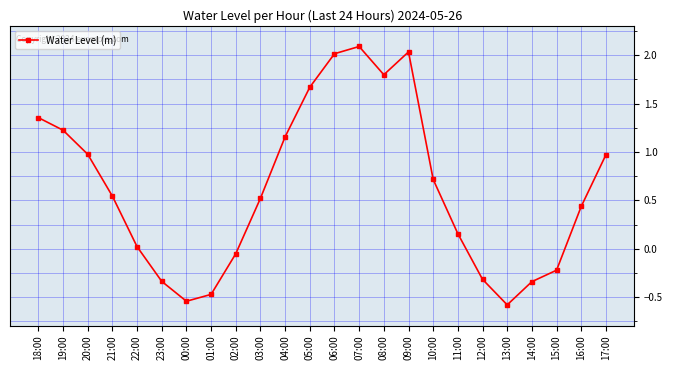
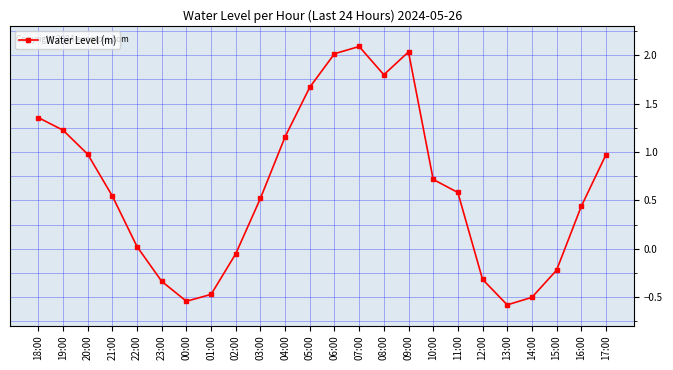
  {
    "18:00": 1.4,
    "19:00": 1.2,
    "20:00": 1.0,
    "21:00": 0.5,
    "22:00": 0.0,
    "23:00": -0.3,
    "00:00": -0.5,
    "01:00": -0.5,
    "02:00": -0.1,
    "03:00": 0.5,
    "04:00": 1.2,
    "05:00": 1.7,
    "06:00": 2.0,
    "07:00": 2.1,
    "08:00": 1.8,
    "09:00": 2.0,
    "10:00": 0.7,
-   "11:00": 0.2,
+   "11:00": 0.6,
    "12:00": -0.3,
    "13:00": -0.6,
-   "14:00": -0.3,
+   "14:00": -0.5,
    "15:00": -0.2,
    "16:00": 0.4,
    "17:00": 1.0
  }
